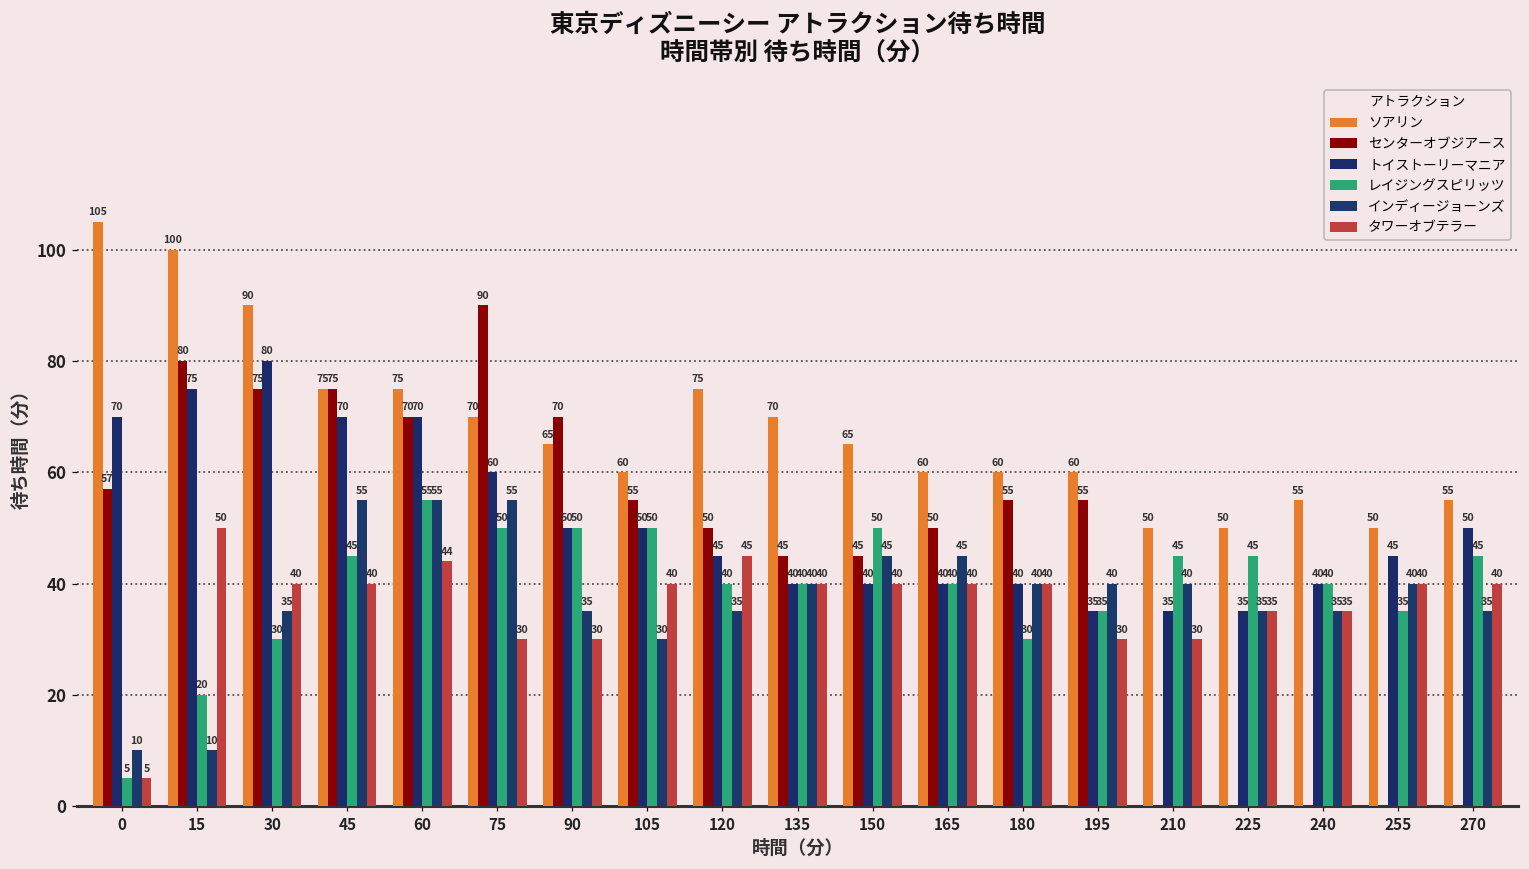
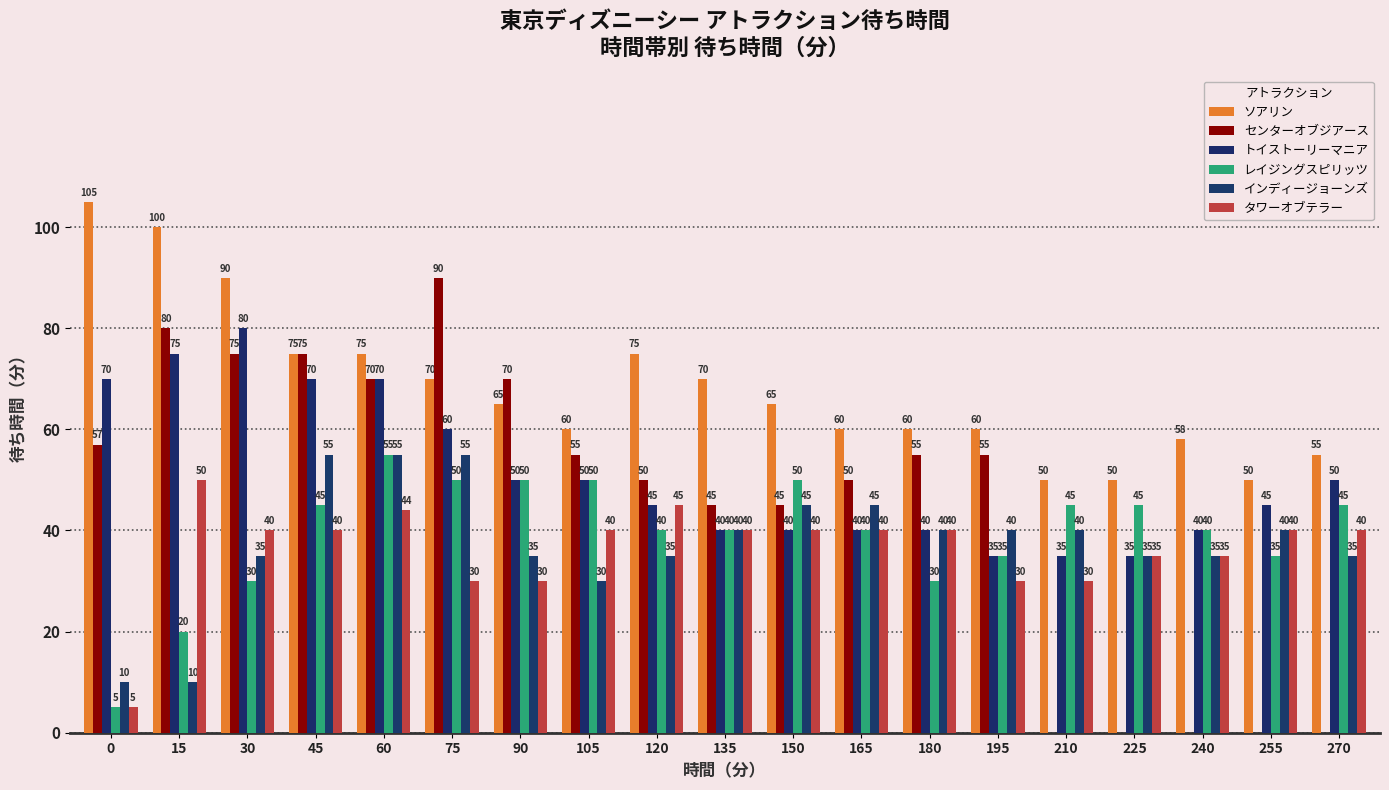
  {
    "ソアリン": {
      "0": 105,
      "15": 100,
      "30": 90,
      "60": 75,
      "75": 70,
      "90": 65,
      "105": 60,
      "120": 75,
      "135": 70,
      "150": 65,
      "165": 60,
      "180": 60,
      "195": 60,
      "210": 50,
      "225": 50,
-     "240": 55,
+     "240": 58,
      "255": 50,
      "270": 55
    },
    "センターオブジアース": {
      "0": 57,
      "15": 80,
      "30": 75,
      "75": 90,
      "90": 70,
      "105": 55,
      "120": 50,
      "135": 45,
      "150": 45,
      "165": 50,
      "180": 55,
      "195": 55
    },
    "レイジングスピリッツ": {
      "0": 5,
      "15": 20,
      "30": 30,
      "45": 45,
      "75": 50,
      "120": 40,
      "150": 50,
      "180": 30,
      "210": 45,
      "225": 45,
      "255": 35,
      "270": 45
    },
    "タワーオブテラー": {
      "0": 5,
      "15": 50,
      "30": 40,
      "45": 40,
      "60": 44,
      "75": 30,
      "90": 30,
      "105": 40,
      "120": 45,
      "150": 40,
      "165": 40,
      "195": 30,
      "210": 30,
      "270": 40
    }
  }
